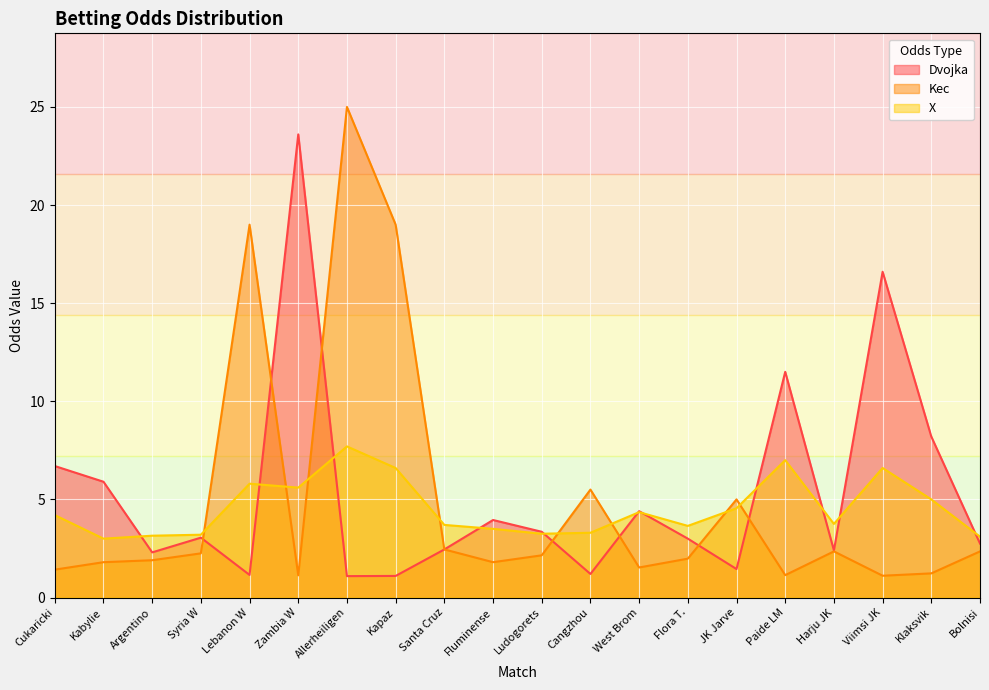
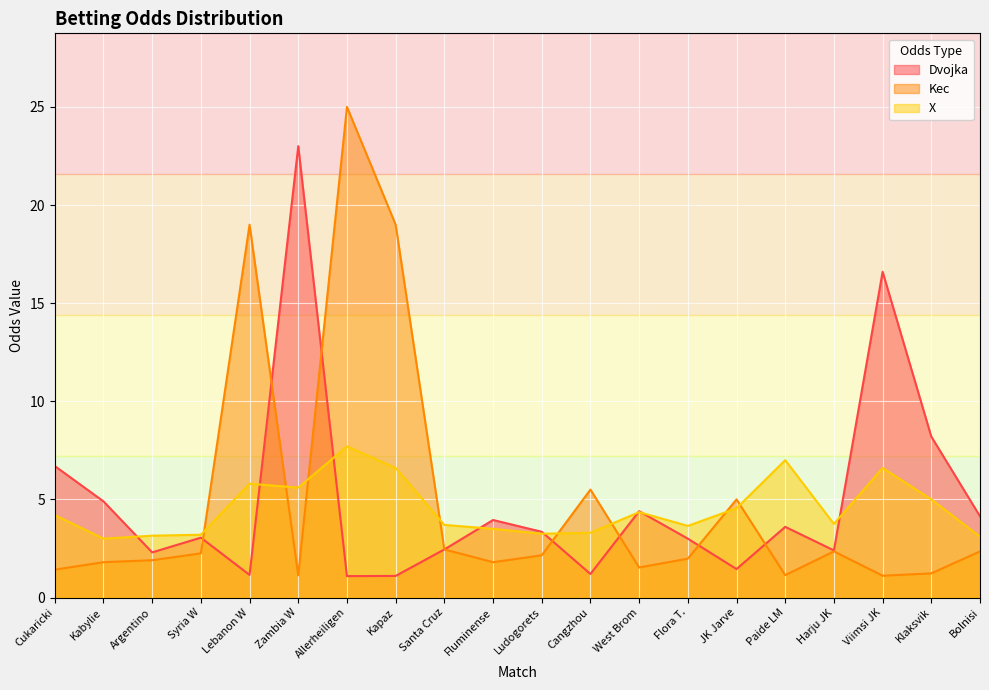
  {
    "Dvojka": {
      "Cukaricki": 6.7,
-     "Kabylie": 5.9,
+     "Kabylie": 4.9,
      "Argentino": 2.3,
      "Syria W": 3.1,
      "Lebanon W": 1.2,
-     "Zambia W": 23.6,
+     "Zambia W": 23.0,
      "Allerheiligen": 1.1,
      "Kapaz": 1.1,
      "Fluminense": 4.0,
      "Cangzhou": 1.2,
      "Flora T.": 3.0,
      "JK Jarve": 1.5,
-     "Paide LM": 11.5,
+     "Paide LM": 3.6,
      "Viimsi JK": 16.6,
      "Klaksvik": 8.2,
-     "Bolnisi": 2.8
+     "Bolnisi": 4.1
    }
  }
